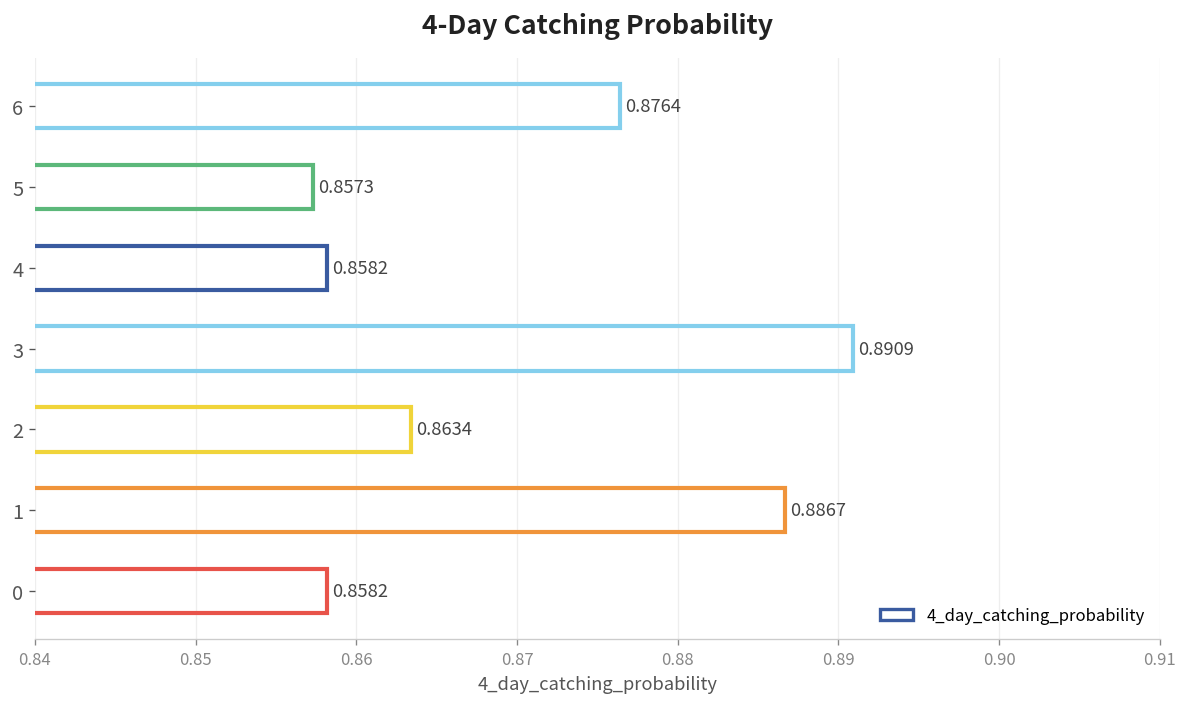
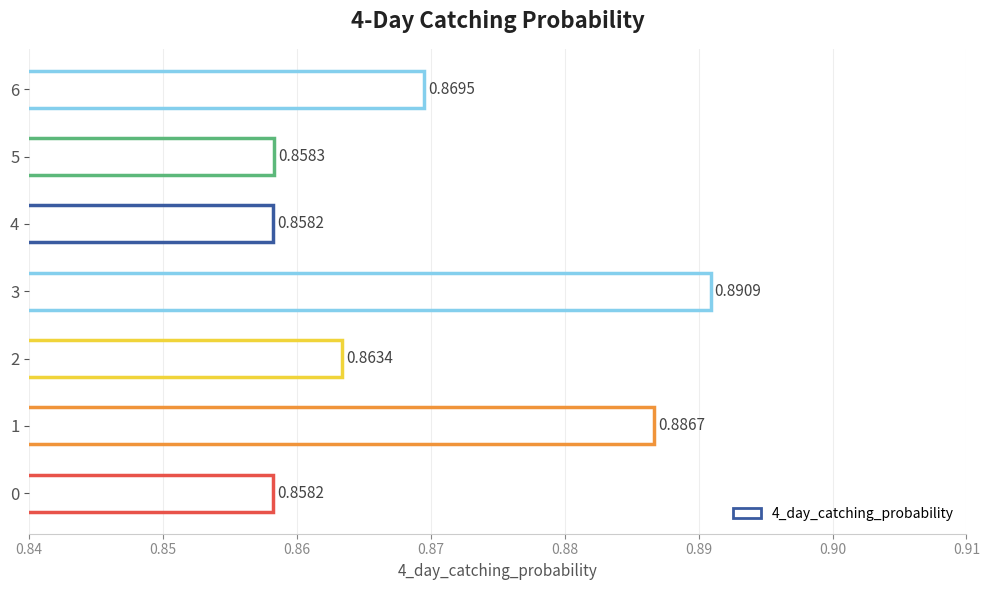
  {
-   "6": 0.8764,
-   "5": 0.8573,
+   "6": 0.8695,
+   "5": 0.8583,
    "4": 0.8582,
    "3": 0.8909,
    "2": 0.8634,
    "1": 0.8867,
    "0": 0.8582
  }
